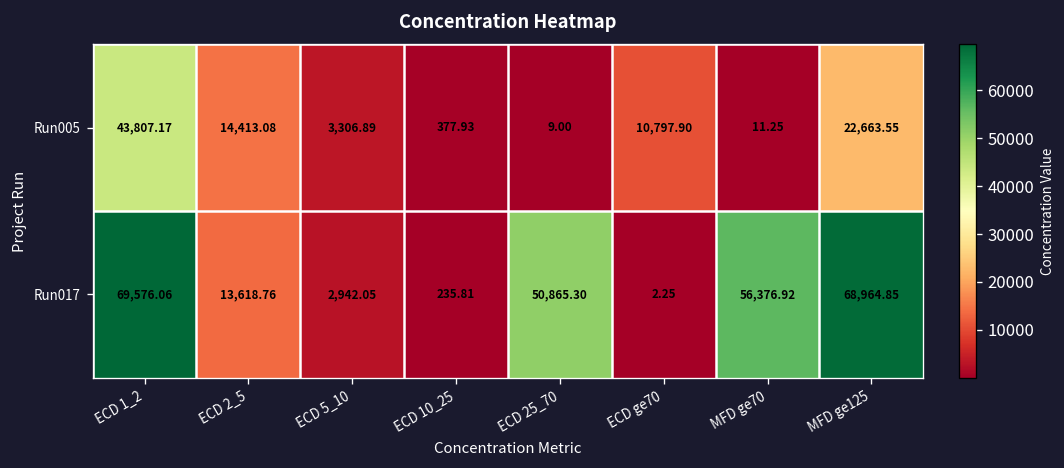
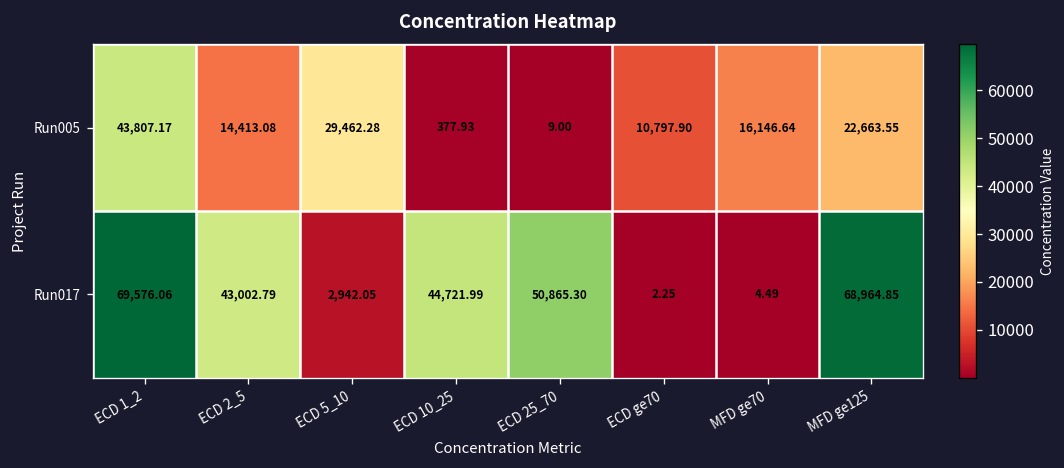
  {
    "Run005": {
      "ECD 1_2": "43,807.17",
      "ECD 2_5": "14,413.08",
-     "ECD 5_10": "3,306.89",
+     "ECD 5_10": "29,462.28",
      "ECD 10_25": "377.93",
      "ECD 25_70": "9.00",
      "ECD ge70": "10,797.90",
-     "MFD ge70": "11.25",
+     "MFD ge70": "16,146.64",
      "MFD ge125": "22,663.55"
    },
    "Run017": {
      "ECD 1_2": "69,576.06",
-     "ECD 2_5": "13,618.76",
+     "ECD 2_5": "43,002.79",
      "ECD 5_10": "2,942.05",
-     "ECD 10_25": "235.81",
+     "ECD 10_25": "44,721.99",
      "ECD 25_70": "50,865.30",
      "ECD ge70": "2.25",
-     "MFD ge70": "56,376.92",
+     "MFD ge70": "4.49",
      "MFD ge125": "68,964.85"
    }
  }
